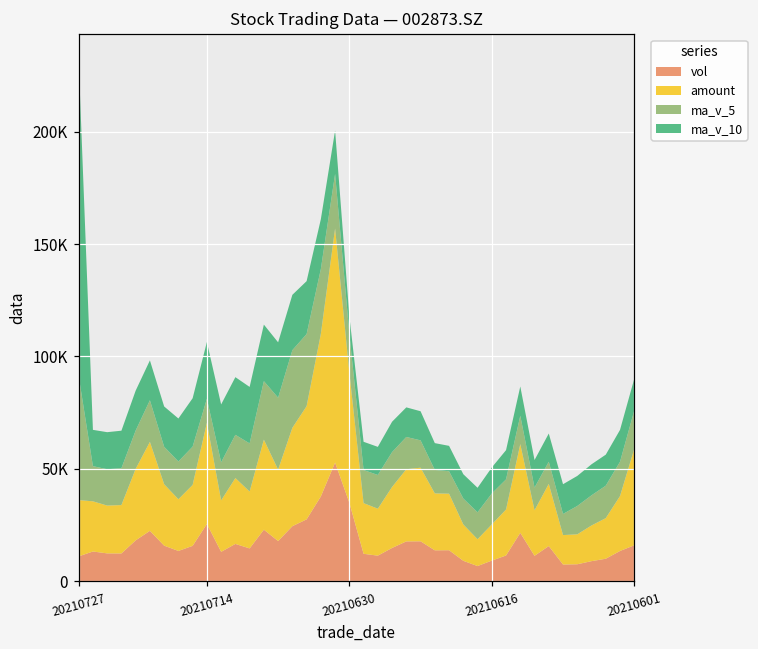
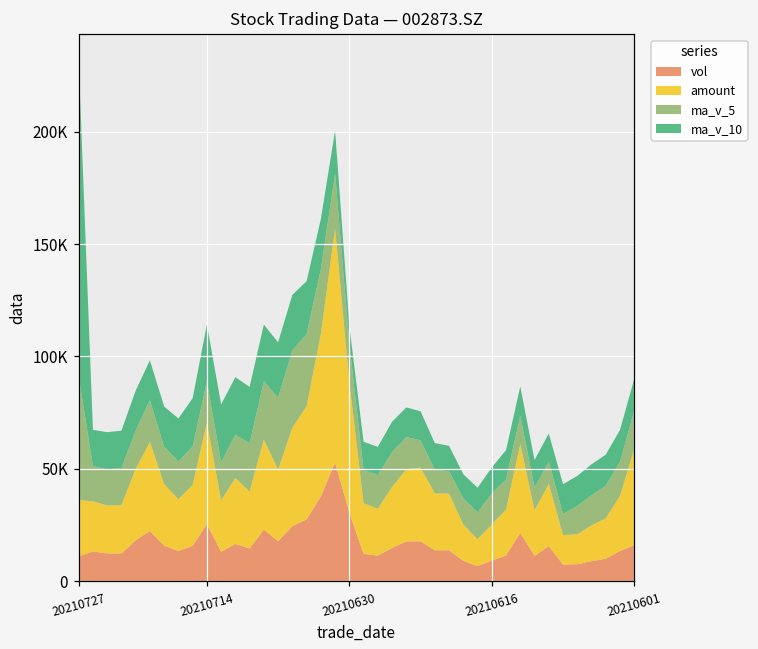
  {
    "vol": {
      "20210727": 11000,
      "20210714": 25000,
-     "20210630": 35000,
+     "20210630": 30000,
      "20210616": 9000,
      "20210601": 16000
    },
    "amount": {
      "20210727": 25000,
      "20210714": 45000,
      "20210630": 58000,
      "20210616": 16000,
      "20210601": 43000
    },
    "ma_v_5": {
      "20210727": 55000,
-     "20210714": 11000,
+     "20210714": 18000,
      "20210630": 17000,
      "20210616": 14000,
      "20210601": 17000
    },
    "ma_v_10": {
      "20210727": 140000,
      "20210714": 25000,
      "20210630": 8000,
      "20210616": 12000,
      "20210601": 14000
    }
  }
